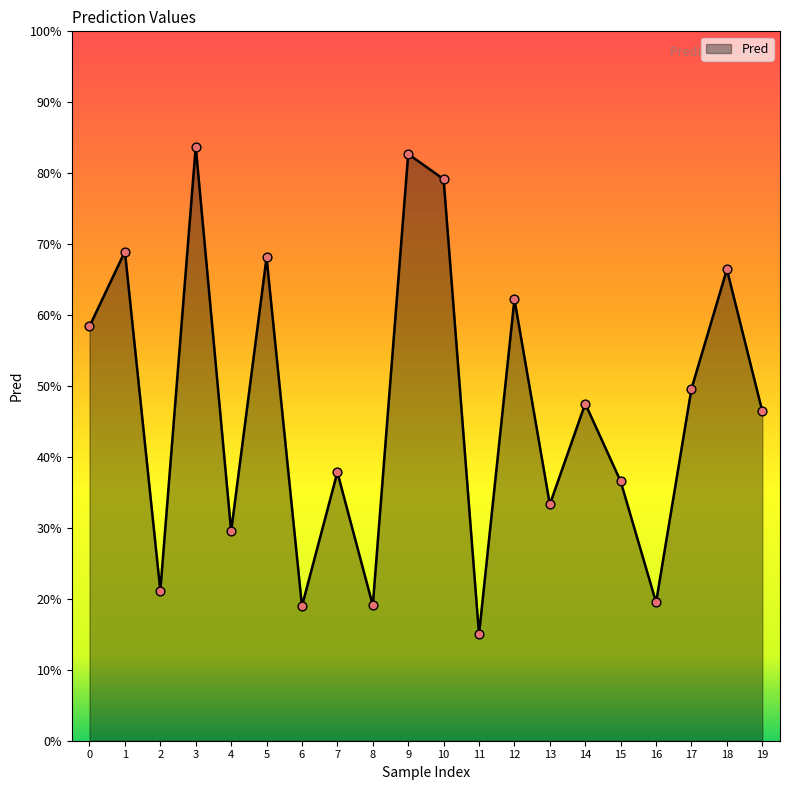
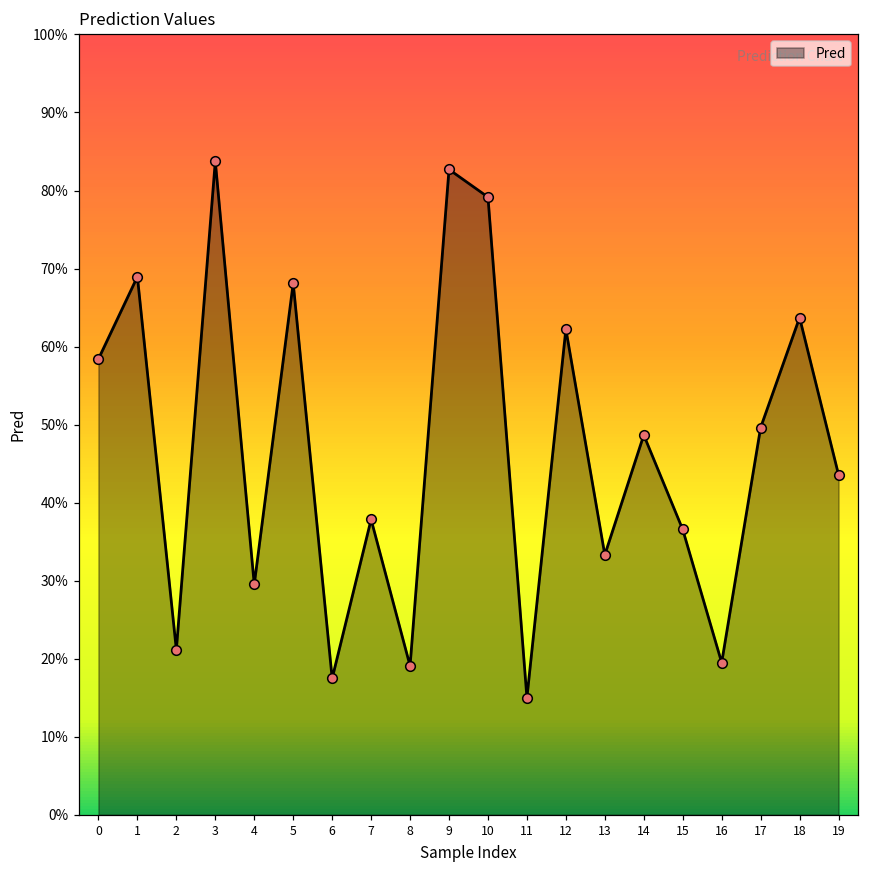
  {
    "0": "58%",
    "1": "69%",
    "2": "21%",
    "3": "84%",
    "4": "30%",
    "5": "68%",
-   "6": "19%",
+   "6": "17%",
    "7": "38%",
    "8": "19%",
    "9": "83%",
    "10": "79%",
    "11": "15%",
    "12": "62%",
    "13": "33%",
-   "14": "48%",
+   "14": "49%",
    "15": "37%",
    "16": "20%",
    "17": "50%",
-   "18": "66%",
-   "19": "46%"
+   "18": "64%",
+   "19": "44%"
  }
